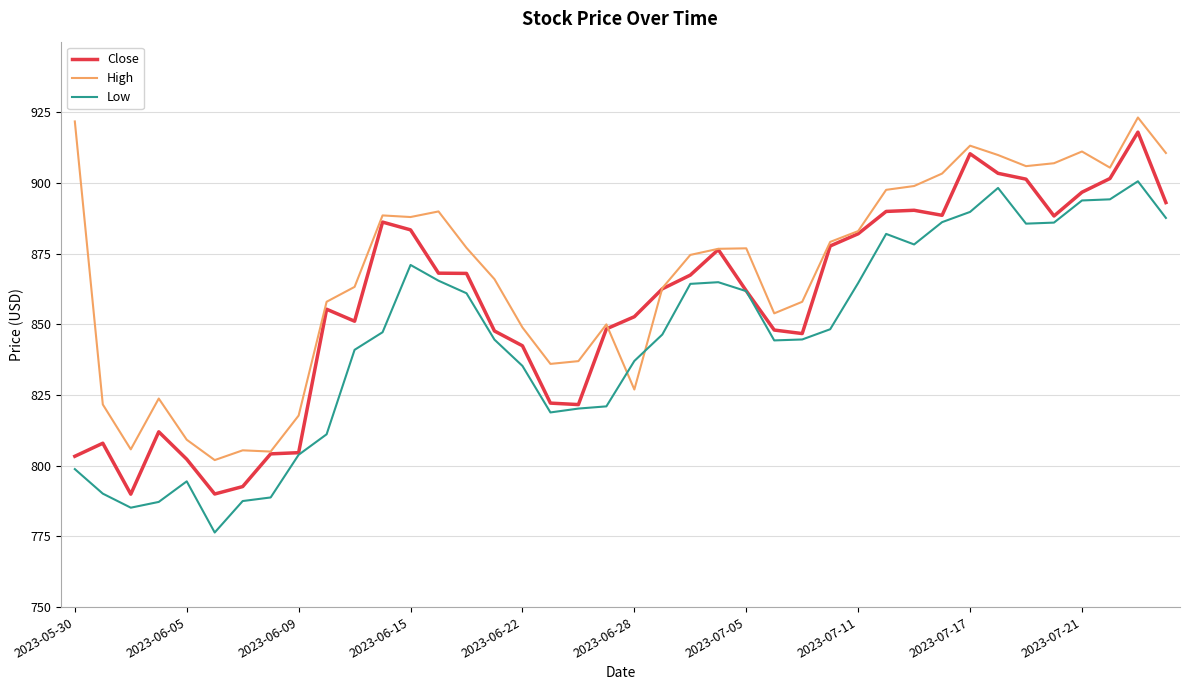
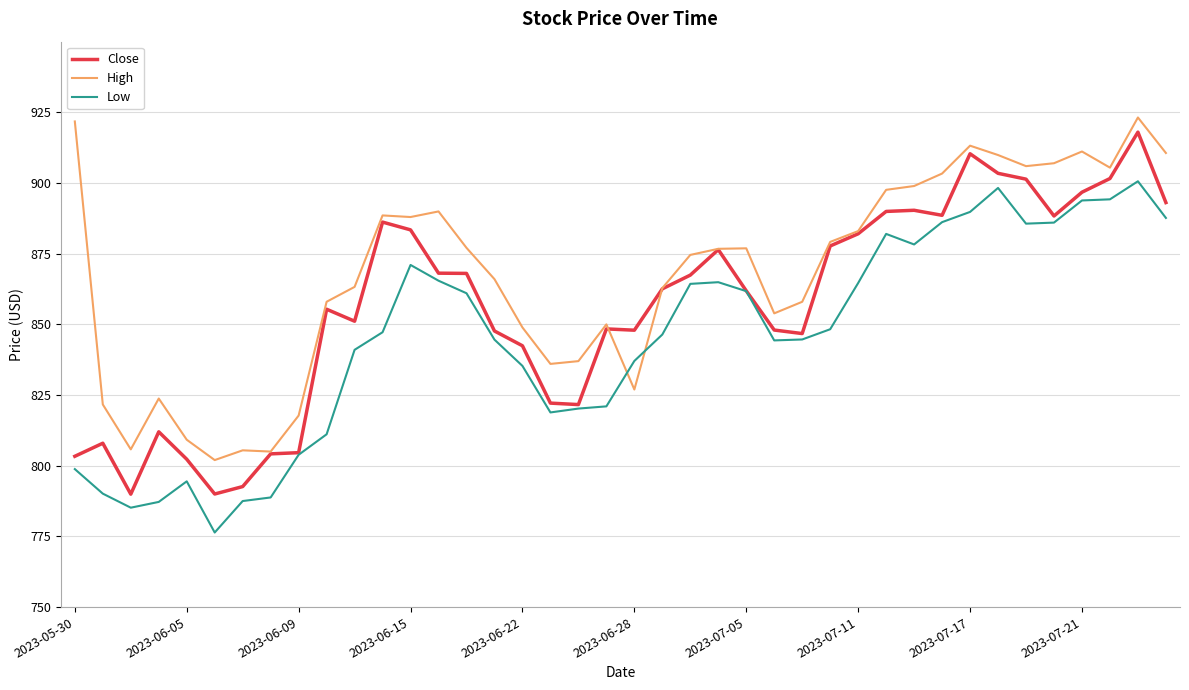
  {
    "Close": {
      "2023-05-30": 803,
      "2023-06-05": 802,
      "2023-06-15": 883,
      "2023-06-22": 842,
-     "2023-06-28": 853,
+     "2023-06-28": 848,
      "2023-07-11": 882,
      "2023-07-17": 910,
      "2023-07-21": 897
    },
    "High": {
      "2023-05-30": 922,
      "2023-06-05": 809,
      "2023-06-09": 818,
      "2023-06-15": 888,
      "2023-06-22": 849,
      "2023-06-28": 827,
      "2023-07-05": 877,
      "2023-07-11": 883,
      "2023-07-17": 913,
      "2023-07-21": 911
    },
    "Low": {
      "2023-05-30": 799,
      "2023-06-05": 794,
      "2023-06-15": 871,
      "2023-06-22": 835,
      "2023-06-28": 837,
      "2023-07-11": 865,
      "2023-07-17": 890,
      "2023-07-21": 894
    }
  }
